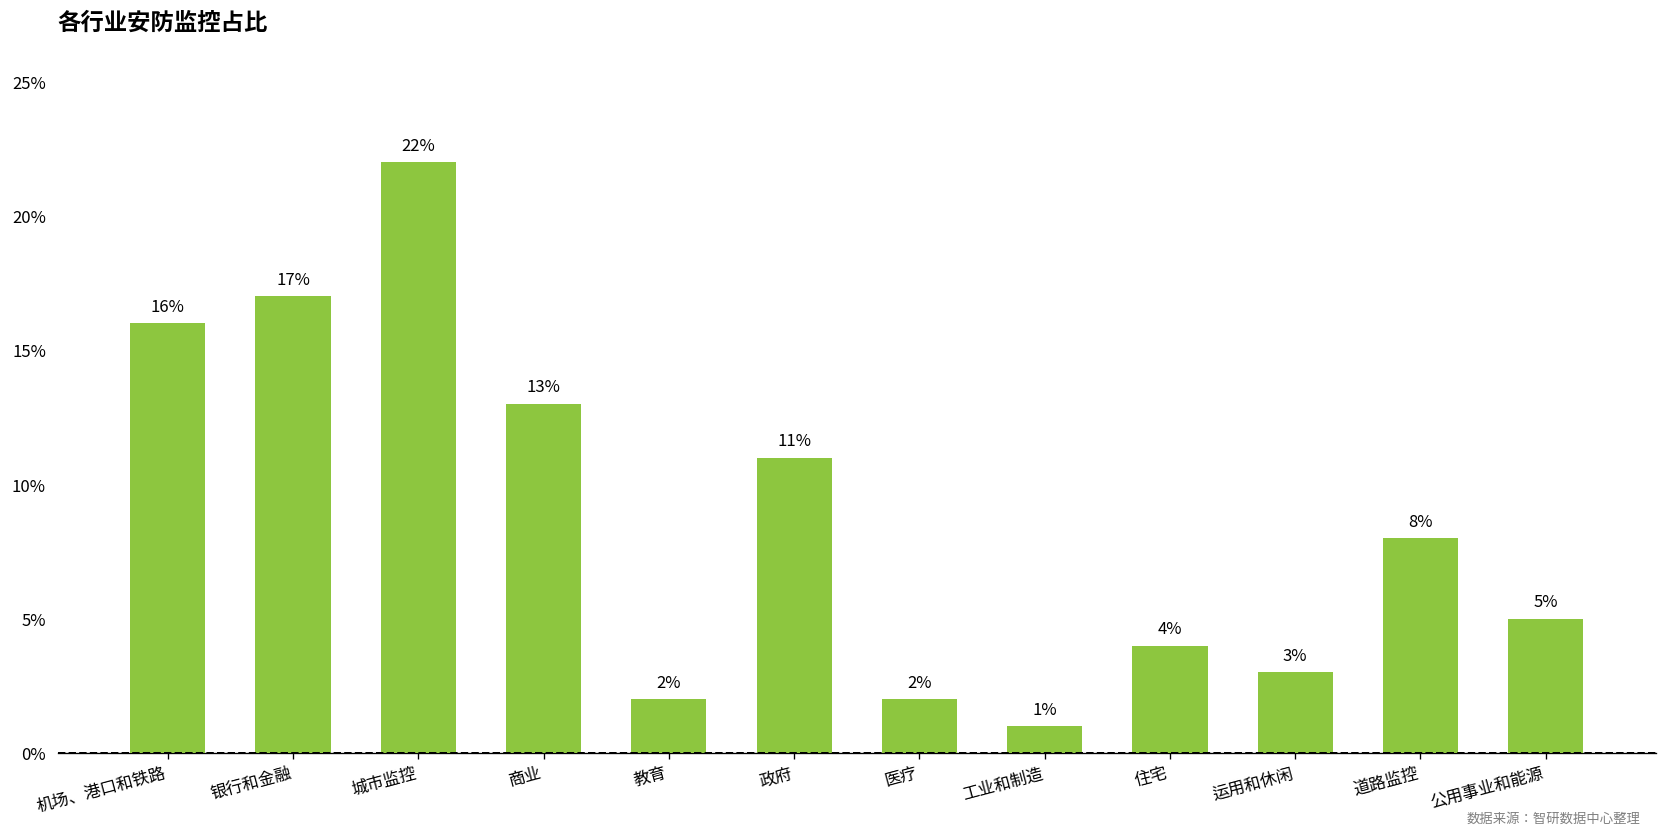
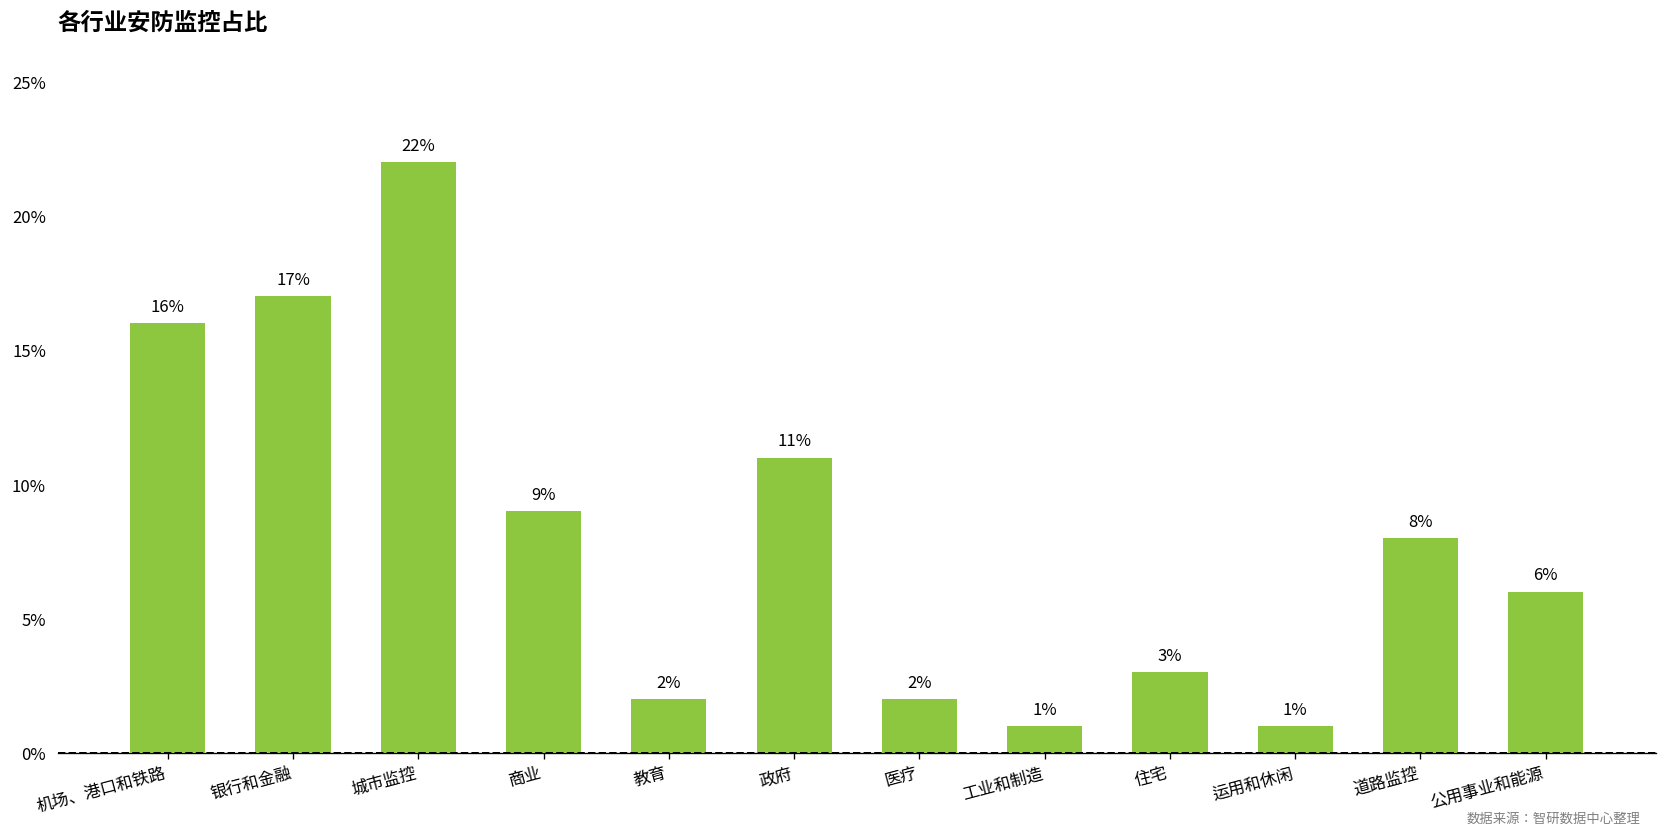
  {
    "机场、港口和铁路": "16%",
    "银行和金融": "17%",
    "城市监控": "22%",
-   "商业": "13%",
+   "商业": "9%",
    "教育": "2%",
    "政府": "11%",
    "医疗": "2%",
    "工业和制造": "1%",
-   "住宅": "4%",
-   "运用和休闲": "3%",
+   "住宅": "3%",
+   "运用和休闲": "1%",
    "道路监控": "8%",
-   "公用事业和能源": "5%"
+   "公用事业和能源": "6%"
  }
